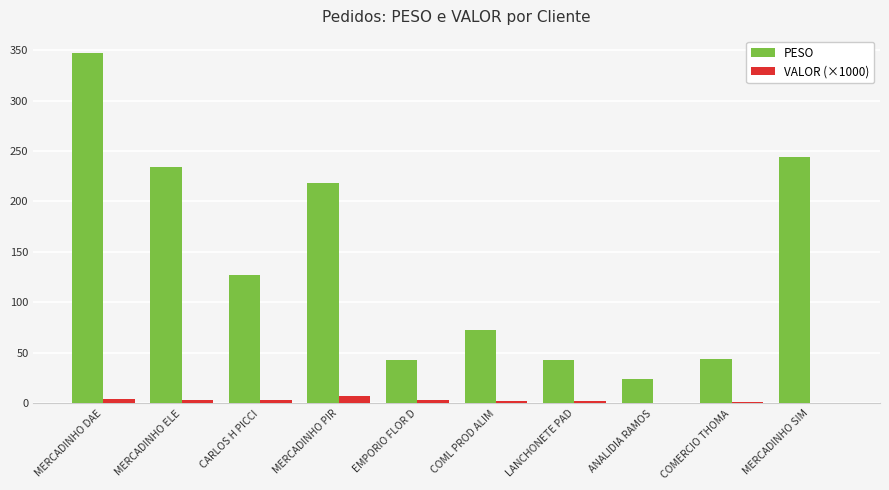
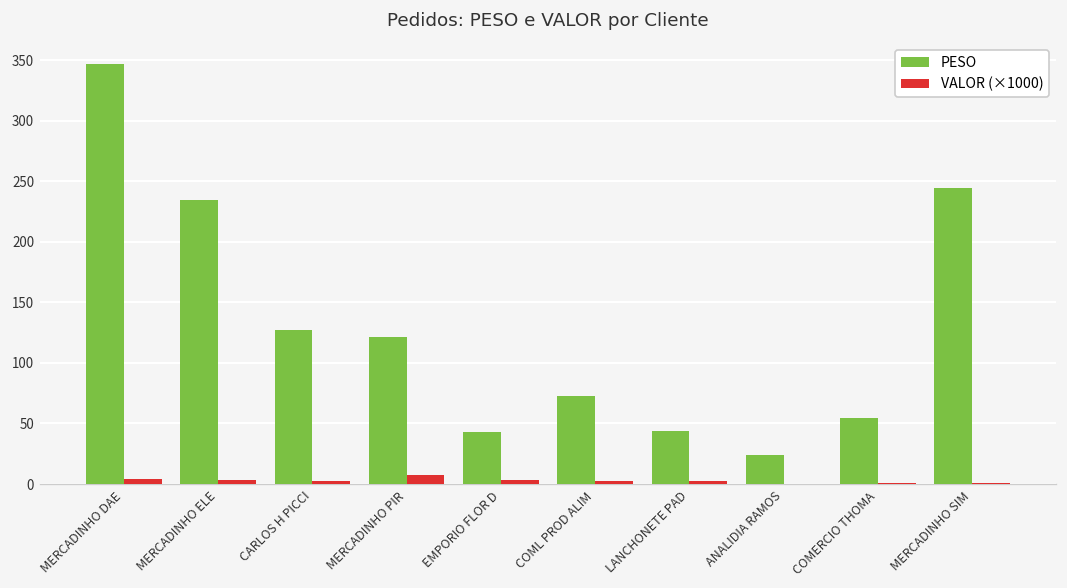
  {
    "PESO": {
      "MERCADINHO DAE": 347,
      "MERCADINHO ELE": 235,
      "CARLOS H PICCI": 127,
-     "MERCADINHO PIR": 219,
+     "MERCADINHO PIR": 121,
      "EMPORIO FLOR D": 43,
      "COML PROD ALIM": 72,
      "LANCHONETE PAD": 43,
      "ANALIDIA RAMOS": 24,
-     "COMERCIO THOMA": 44,
+     "COMERCIO THOMA": 54,
      "MERCADINHO SIM": 244
    },
    "VALOR (×1000)": {
      "MERCADINHO DAE": 5,
      "MERCADINHO ELE": 3,
      "CARLOS H PICCI": 3,
      "MERCADINHO PIR": 7,
      "EMPORIO FLOR D": 3,
      "LANCHONETE PAD": 3
    }
  }
